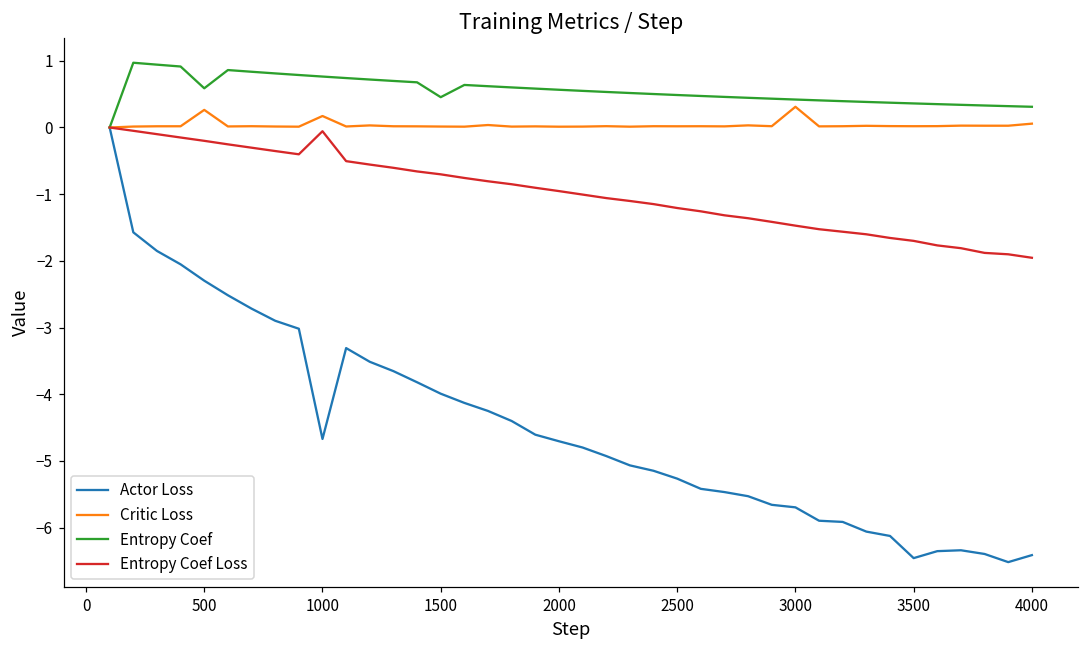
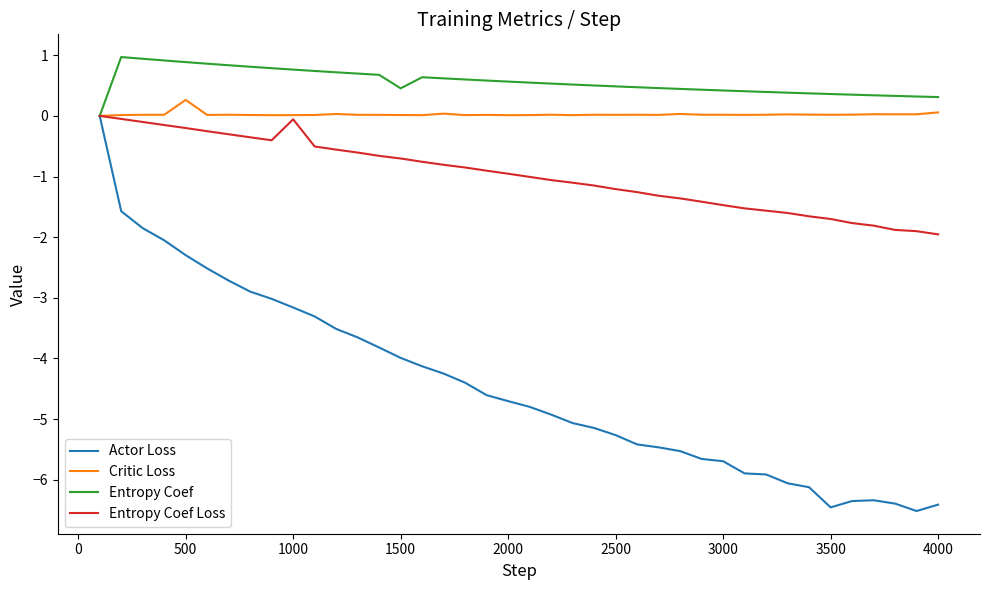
  {
    "Actor Loss": {
      "500": -2.3,
-     "1000": -4.7,
+     "1000": -3.2,
      "1500": -4.0,
      "2000": -4.7,
      "2500": -5.3,
      "3000": -5.7,
      "3500": -6.5,
      "4000": -6.4
    },
    "Critic Loss": {
      "500": 0.3,
-     "1000": 0.2,
+     "1000": 0.0,
      "1500": 0.0,
      "2000": 0.0,
      "2500": 0.0,
-     "3000": 0.3,
+     "3000": 0.0,
      "3500": 0.0,
      "4000": 0.1
    },
    "Entropy Coef": {
-     "500": 0.6,
+     "500": 0.9,
      "1000": 0.8,
      "1500": 0.5,
      "2000": 0.6,
      "2500": 0.5,
      "3000": 0.4,
      "3500": 0.4,
      "4000": 0.3
    },
    "Entropy Coef Loss": {
      "500": -0.2,
      "1000": -0.1,
      "1500": -0.7,
      "2000": -1.0,
      "2500": -1.2,
      "3000": -1.5,
      "3500": -1.7,
      "4000": -2.0
    }
  }
